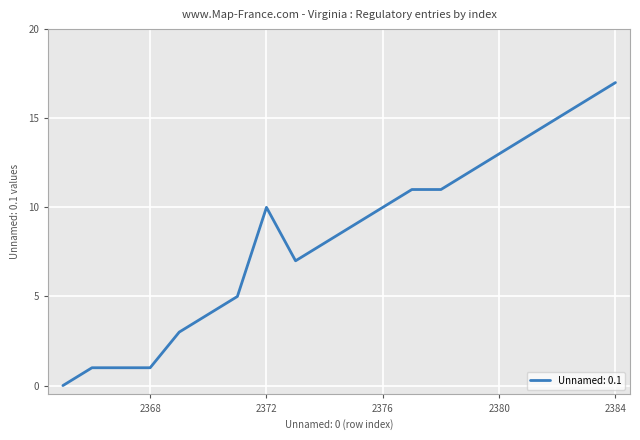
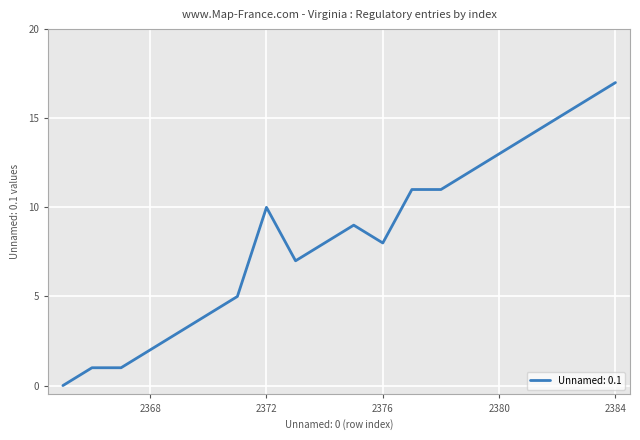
  {
-   "2368": 1,
+   "2368": 2,
    "2372": 10,
-   "2376": 10,
+   "2376": 8,
    "2380": 13,
    "2384": 17
  }
